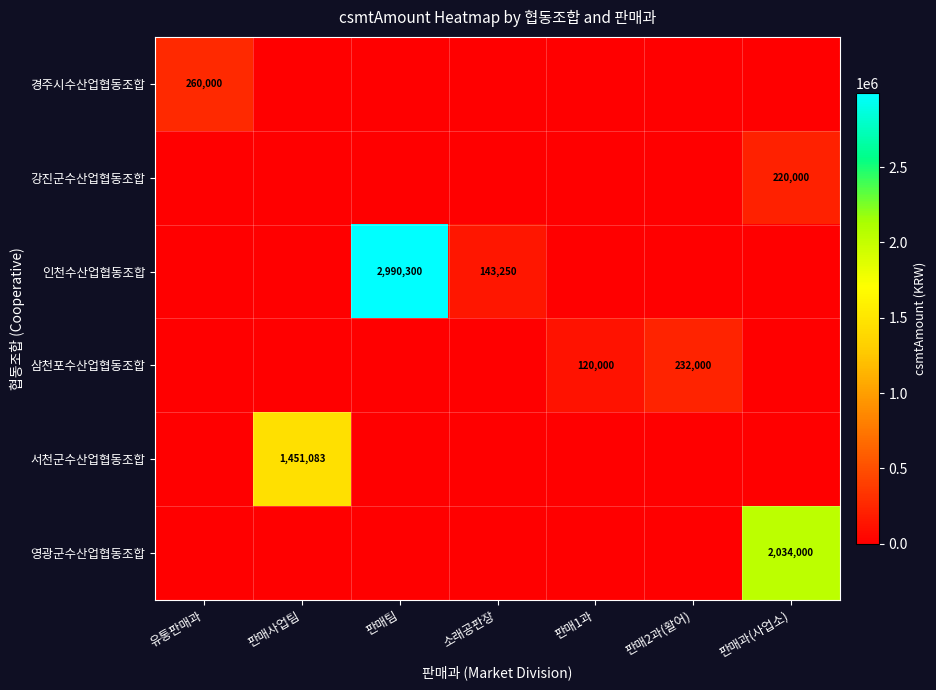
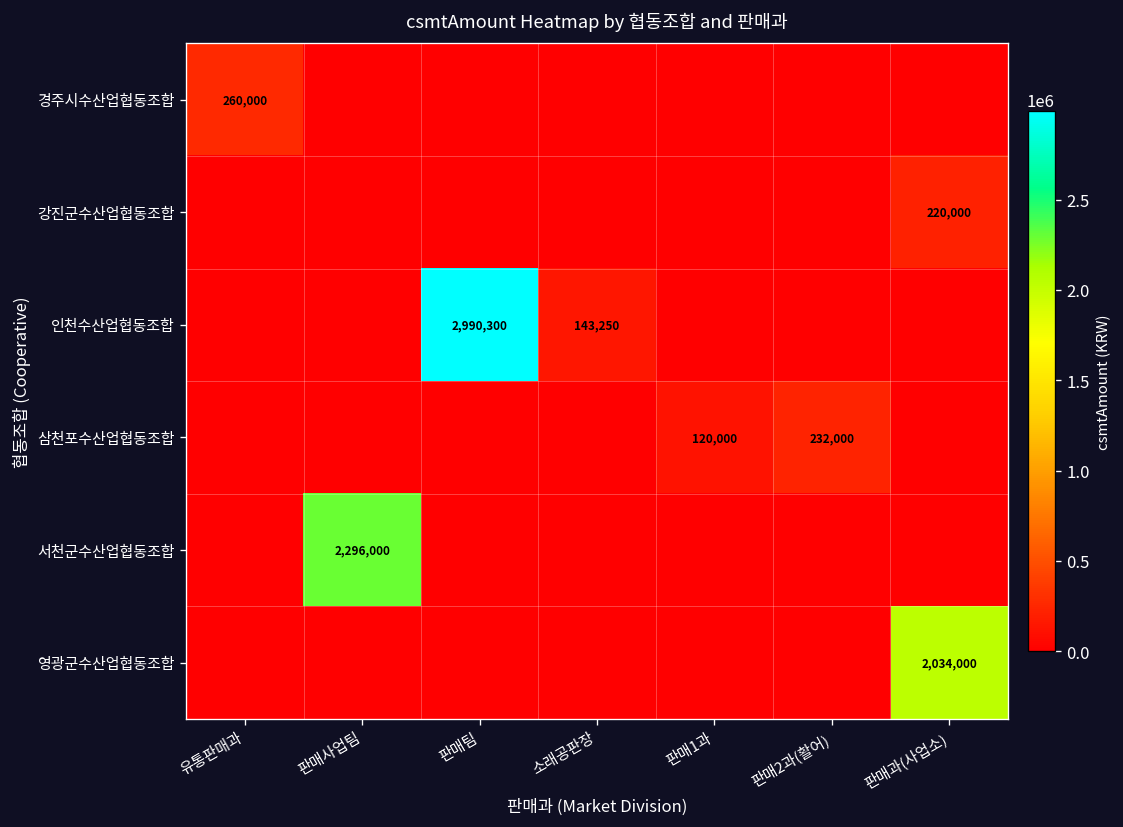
  {
    "경주시수산업협동조합": {
      "유통판매과": "260,000"
    },
    "강진군수산업협동조합": {
      "판매과(사업소)": "220,000"
    },
    "인천수산업협동조합": {
      "판매팀": "2,990,300",
      "소래공판장": "143,250"
    },
    "삼천포수산업협동조합": {
      "판매1과": "120,000",
      "판매2과(활어)": "232,000"
    },
    "서천군수산업협동조합": {
-     "판매사업팀": "1,451,083"
+     "판매사업팀": "2,296,000"
    },
    "영광군수산업협동조합": {
      "판매과(사업소)": "2,034,000"
    }
  }
